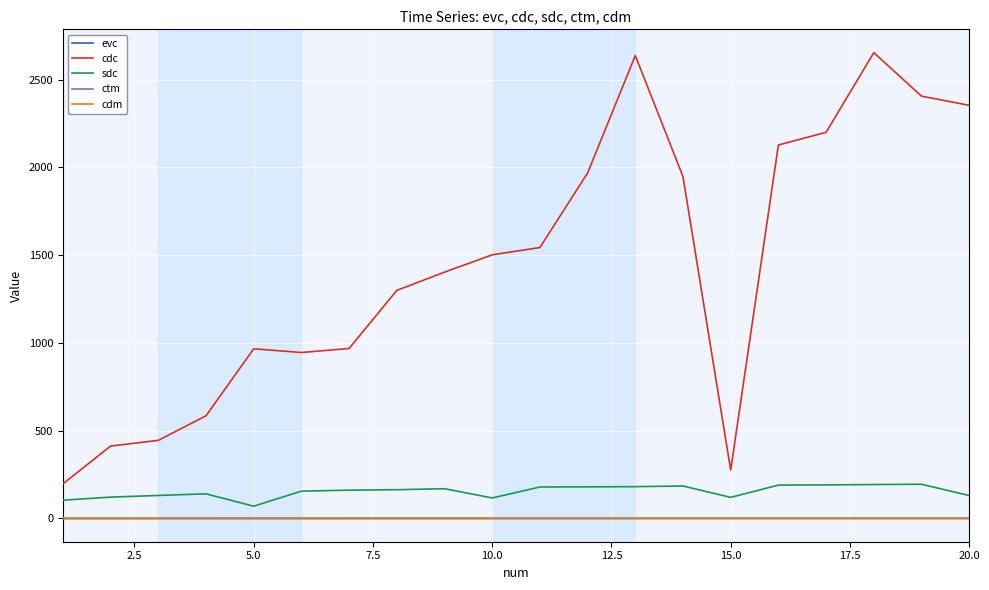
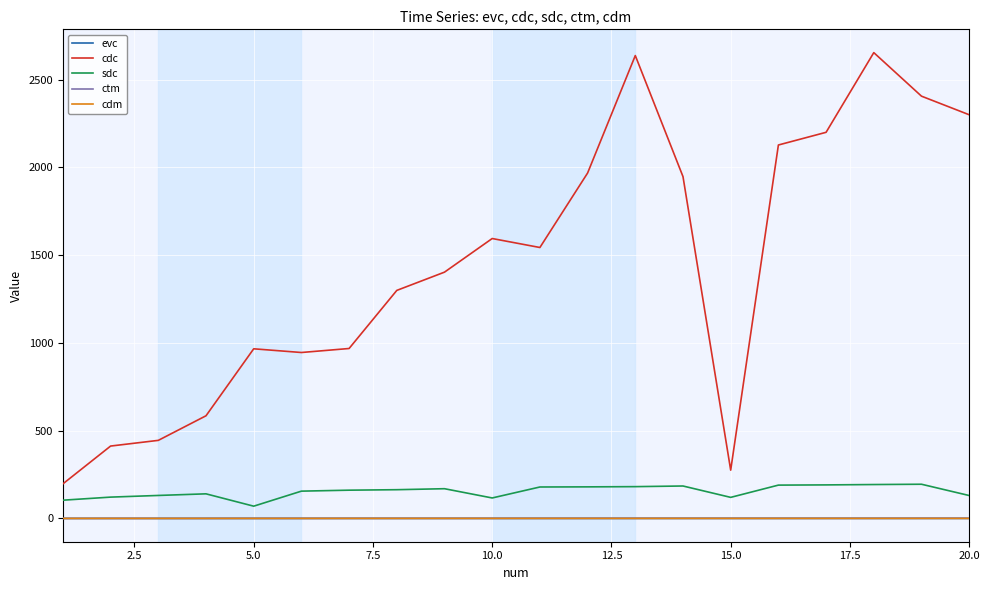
  {
    "cdm": {
      "5.0": 0,
      "10.0": 0,
      "15.0": 0,
      "20.0": 0
    },
    "cdc": {
      "5.0": 970,
-     "10.0": 1500,
+     "10.0": 1600,
      "15.0": 280,
-     "20.0": 2350
+     "20.0": 2300
    },
    "sdc": {
      "5.0": 70,
      "10.0": 120,
      "15.0": 120,
      "20.0": 130
    }
  }
